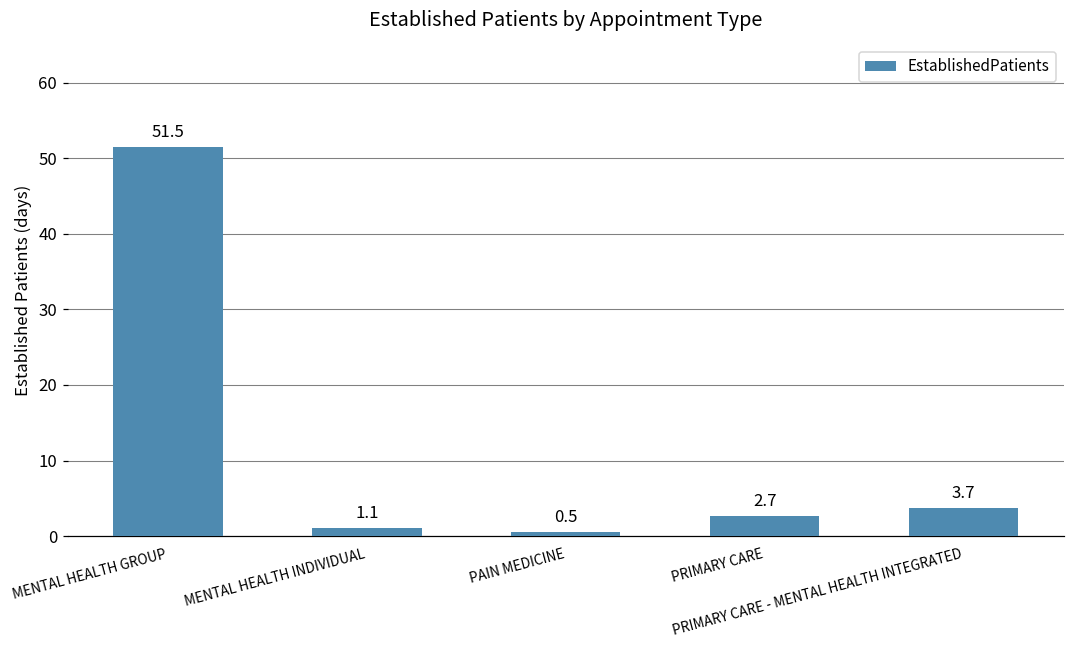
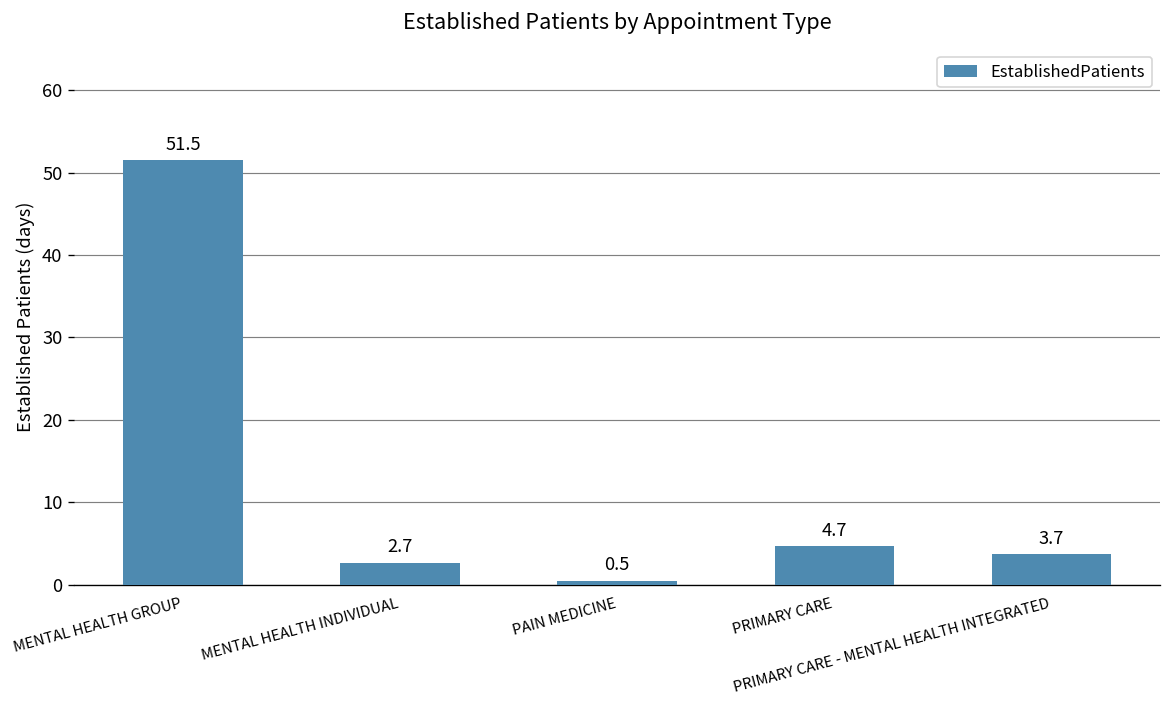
  {
    "MENTAL HEALTH GROUP": 51.5,
-   "MENTAL HEALTH INDIVIDUAL": 1.1,
+   "MENTAL HEALTH INDIVIDUAL": 2.7,
    "PAIN MEDICINE": 0.5,
-   "PRIMARY CARE": 2.7,
+   "PRIMARY CARE": 4.7,
    "PRIMARY CARE - MENTAL HEALTH INTEGRATED": 3.7
  }
